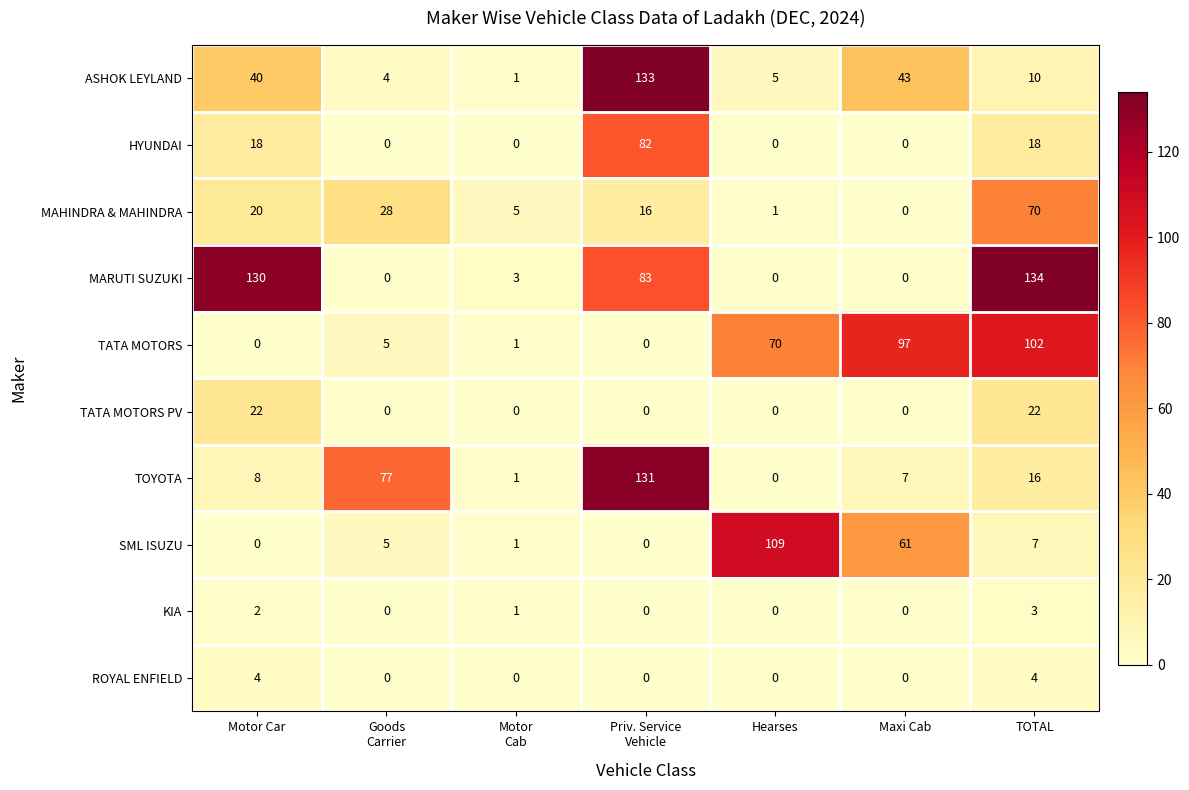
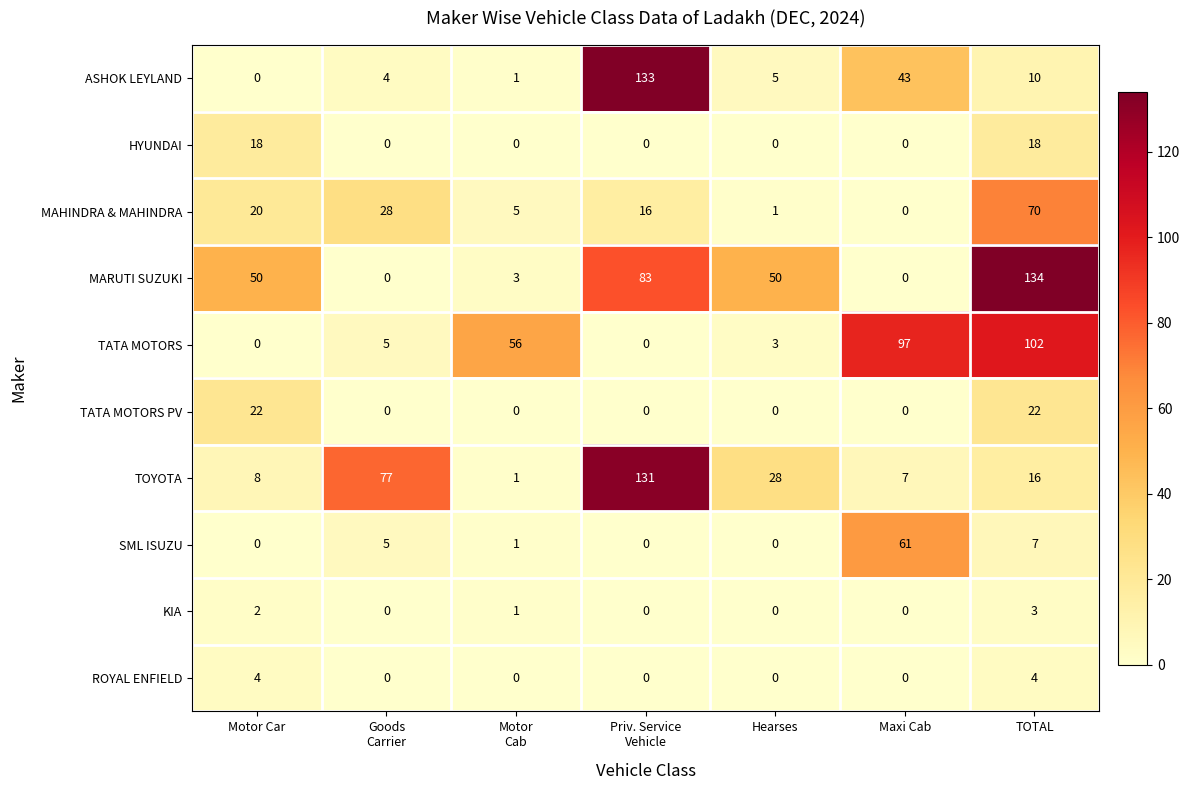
  {
    "ASHOK LEYLAND": {
-     "Motor Car": 40,
+     "Motor Car": 0,
      "Goods Carrier": 4,
      "Motor Cab": 1,
      "Priv. Service Vehicle": 133,
      "Hearses": 5,
      "Maxi Cab": 43,
      "TOTAL": 10
    },
    "HYUNDAI": {
      "Motor Car": 18,
      "Goods Carrier": 0,
      "Motor Cab": 0,
-     "Priv. Service Vehicle": 82,
+     "Priv. Service Vehicle": 0,
      "Hearses": 0,
      "Maxi Cab": 0,
      "TOTAL": 18
    },
    "MAHINDRA & MAHINDRA": {
      "Motor Car": 20,
      "Goods Carrier": 28,
      "Motor Cab": 5,
      "Priv. Service Vehicle": 16,
      "Hearses": 1,
      "Maxi Cab": 0,
      "TOTAL": 70
    },
    "MARUTI SUZUKI": {
-     "Motor Car": 130,
+     "Motor Car": 50,
      "Goods Carrier": 0,
      "Motor Cab": 3,
      "Priv. Service Vehicle": 83,
-     "Hearses": 0,
+     "Hearses": 50,
      "Maxi Cab": 0,
      "TOTAL": 134
    },
    "TATA MOTORS": {
      "Motor Car": 0,
      "Goods Carrier": 5,
-     "Motor Cab": 1,
+     "Motor Cab": 56,
      "Priv. Service Vehicle": 0,
-     "Hearses": 70,
+     "Hearses": 3,
      "Maxi Cab": 97,
      "TOTAL": 102
    },
    "TATA MOTORS PV": {
      "Motor Car": 22,
      "Goods Carrier": 0,
      "Motor Cab": 0,
      "Priv. Service Vehicle": 0,
      "Hearses": 0,
      "Maxi Cab": 0,
      "TOTAL": 22
    },
    "TOYOTA": {
      "Motor Car": 8,
      "Goods Carrier": 77,
      "Motor Cab": 1,
      "Priv. Service Vehicle": 131,
-     "Hearses": 0,
+     "Hearses": 28,
      "Maxi Cab": 7,
      "TOTAL": 16
    },
    "SML ISUZU": {
      "Motor Car": 0,
      "Goods Carrier": 5,
      "Motor Cab": 1,
      "Priv. Service Vehicle": 0,
-     "Hearses": 109,
+     "Hearses": 0,
      "Maxi Cab": 61,
      "TOTAL": 7
    },
    "KIA": {
      "Motor Car": 2,
      "Goods Carrier": 0,
      "Motor Cab": 1,
      "Priv. Service Vehicle": 0,
      "Hearses": 0,
      "Maxi Cab": 0,
      "TOTAL": 3
    },
    "ROYAL ENFIELD": {
      "Motor Car": 4,
      "Goods Carrier": 0,
      "Motor Cab": 0,
      "Priv. Service Vehicle": 0,
      "Hearses": 0,
      "Maxi Cab": 0,
      "TOTAL": 4
    }
  }
